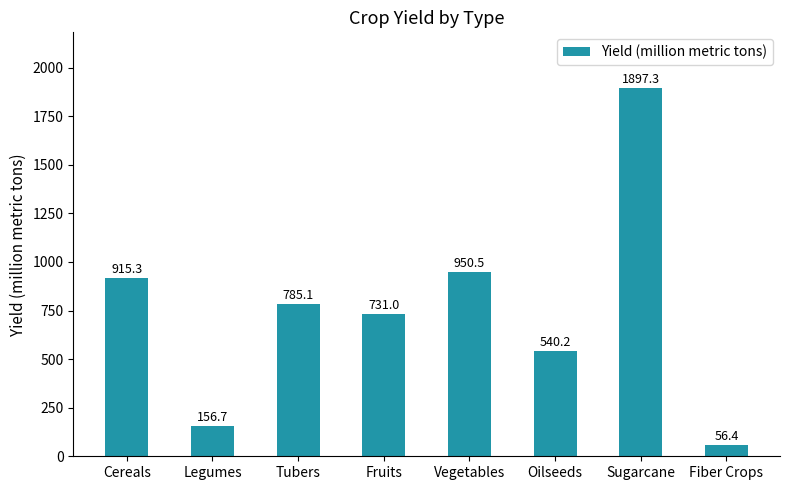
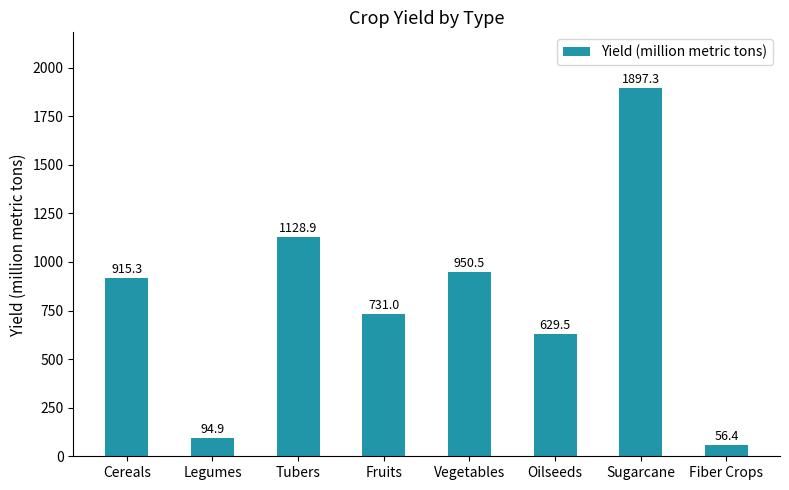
  {
    "Cereals": 915.3,
-   "Legumes": 156.7,
-   "Tubers": 785.1,
+   "Legumes": 94.9,
+   "Tubers": 1128.9,
    "Fruits": 731.0,
    "Vegetables": 950.5,
-   "Oilseeds": 540.2,
+   "Oilseeds": 629.5,
    "Sugarcane": 1897.3,
    "Fiber Crops": 56.4
  }
